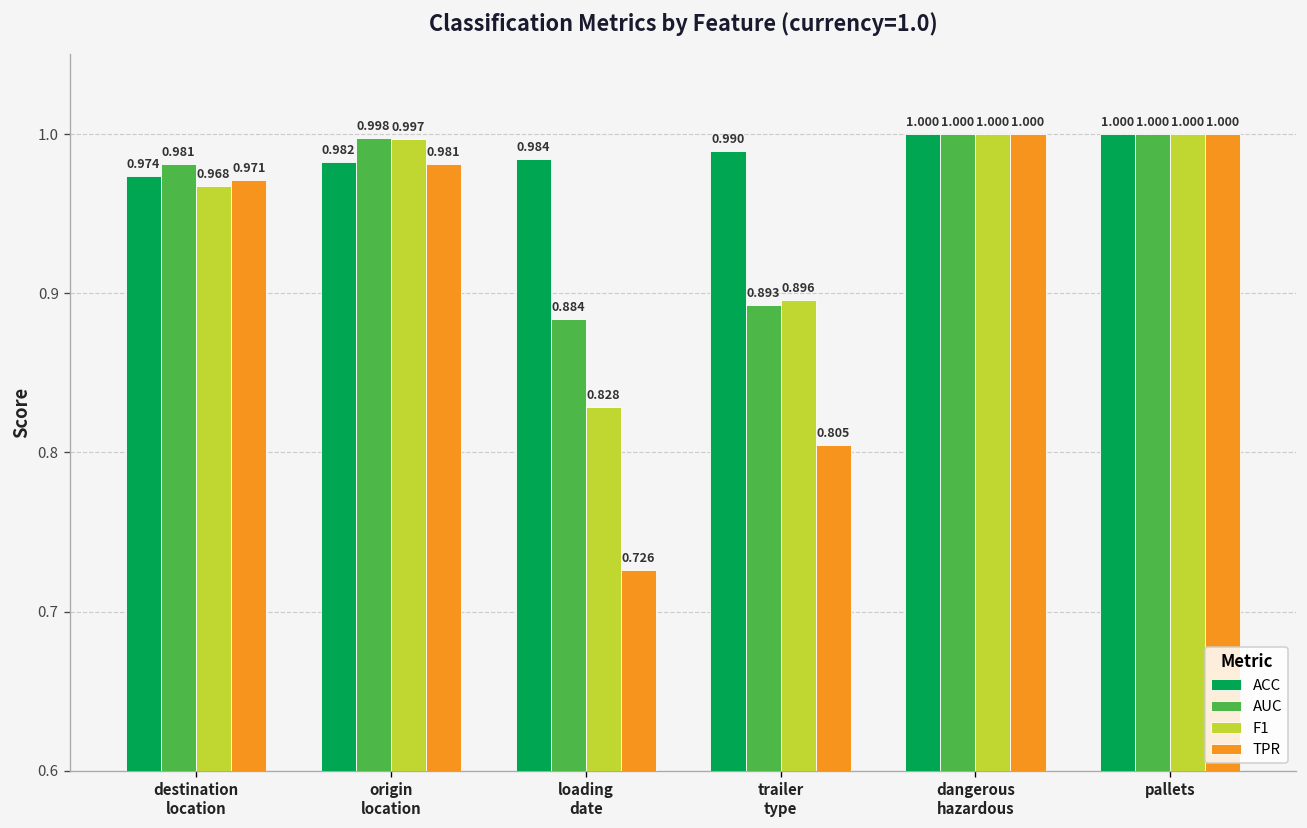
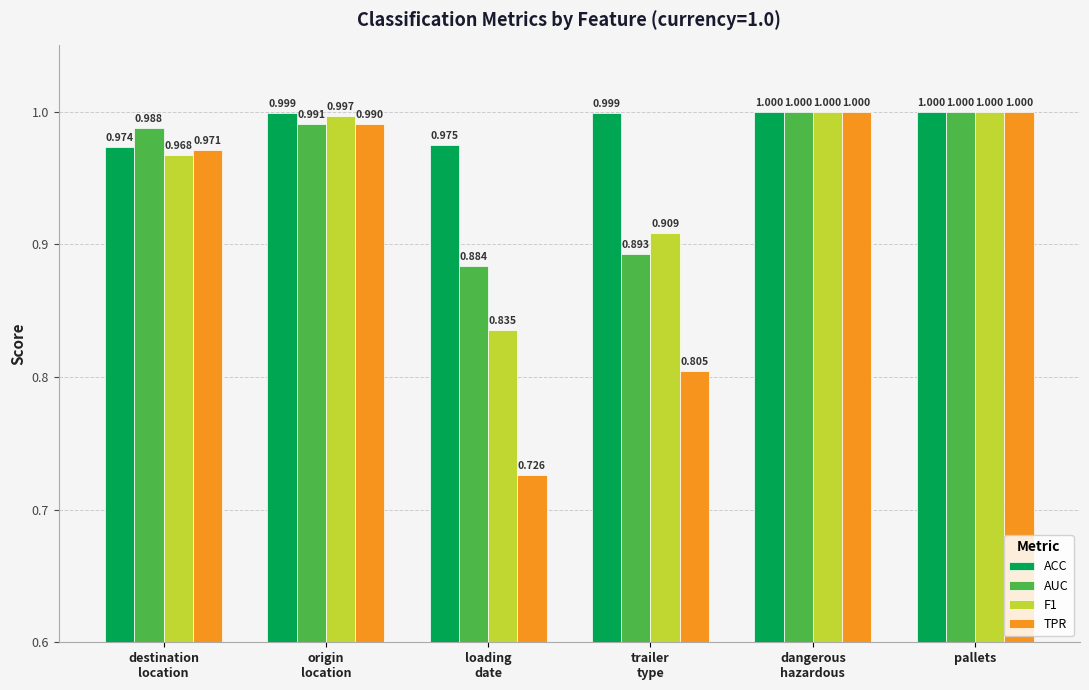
  {
    "ACC": {
      "destination location": 0.974,
-     "origin location": 0.982,
-     "loading date": 0.984,
-     "trailer type": 0.990,
+     "origin location": 0.999,
+     "loading date": 0.975,
+     "trailer type": 0.999,
      "dangerous hazardous": 1.000,
      "pallets": 1.000
    },
    "AUC": {
-     "destination location": 0.981,
-     "origin location": 0.998,
+     "destination location": 0.988,
+     "origin location": 0.991,
      "loading date": 0.884,
      "trailer type": 0.893,
      "dangerous hazardous": 1.000,
      "pallets": 1.000
    },
    "F1": {
      "destination location": 0.968,
      "origin location": 0.997,
-     "loading date": 0.828,
-     "trailer type": 0.896,
+     "loading date": 0.835,
+     "trailer type": 0.909,
      "dangerous hazardous": 1.000,
      "pallets": 1.000
    },
    "TPR": {
      "destination location": 0.971,
-     "origin location": 0.981,
+     "origin location": 0.990,
      "loading date": 0.726,
      "trailer type": 0.805,
      "dangerous hazardous": 1.000,
      "pallets": 1.000
    }
  }
